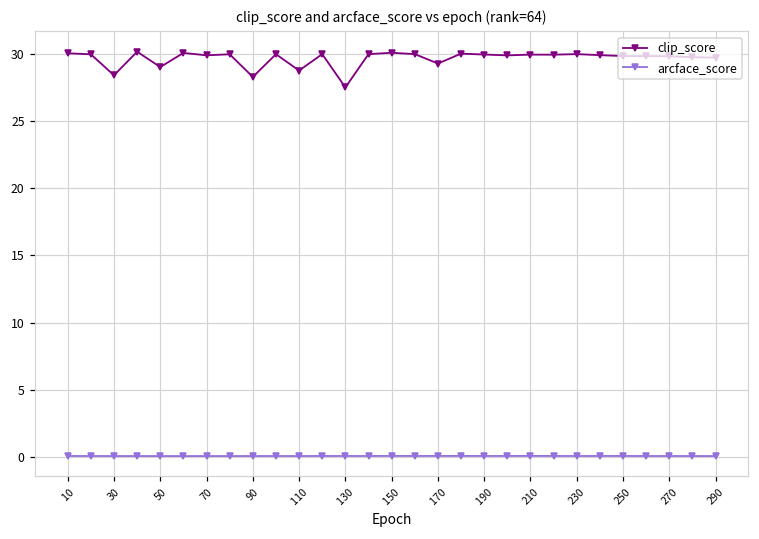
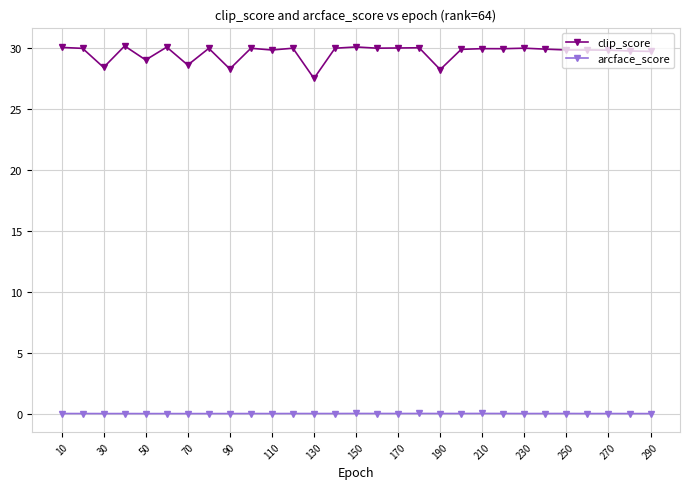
  {
    "clip_score": {
      "10": 30.1,
      "30": 28.4,
      "50": 29.0,
-     "70": 29.9,
+     "70": 28.6,
      "90": 28.3,
-     "110": 28.8,
+     "110": 29.9,
      "130": 27.5,
      "150": 30.1,
-     "170": 29.3,
-     "190": 30.0,
+     "170": 30.0,
+     "190": 28.2,
      "210": 30.0,
      "230": 30.0
    },
    "arcface_score": {
      "10": 0.1,
      "30": 0.1,
      "50": 0.1,
      "70": 0.1,
      "90": 0.1,
      "110": 0.1,
      "130": 0.1,
      "150": 0.1,
      "170": 0.1,
      "190": 0.1,
      "210": 0.1,
      "230": 0.1,
      "250": 0.1,
      "270": 0.1,
      "290": 0.1
    }
  }
